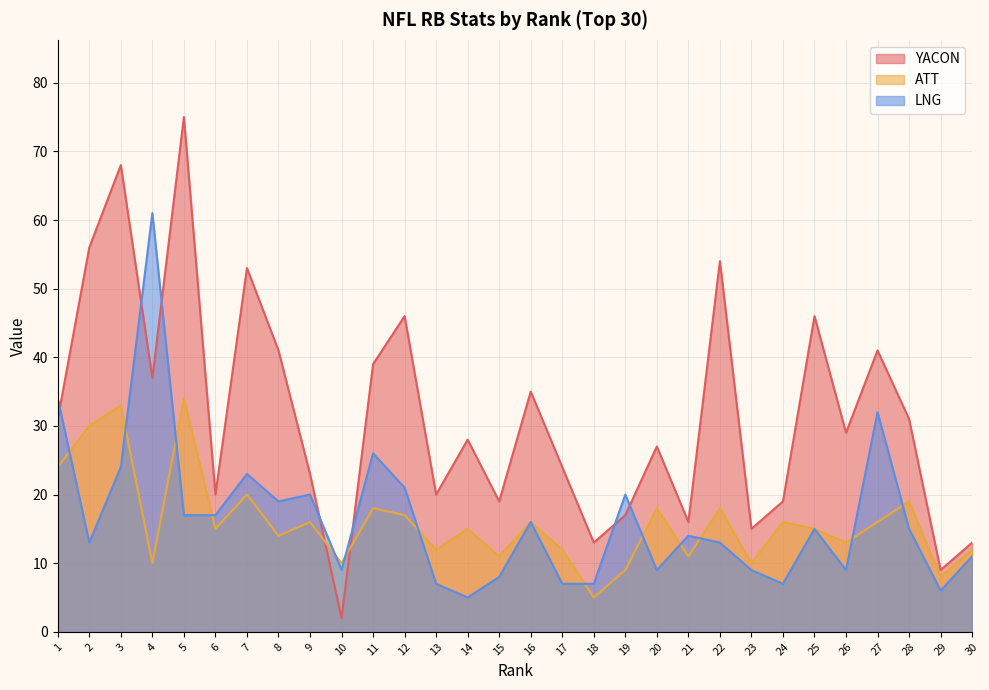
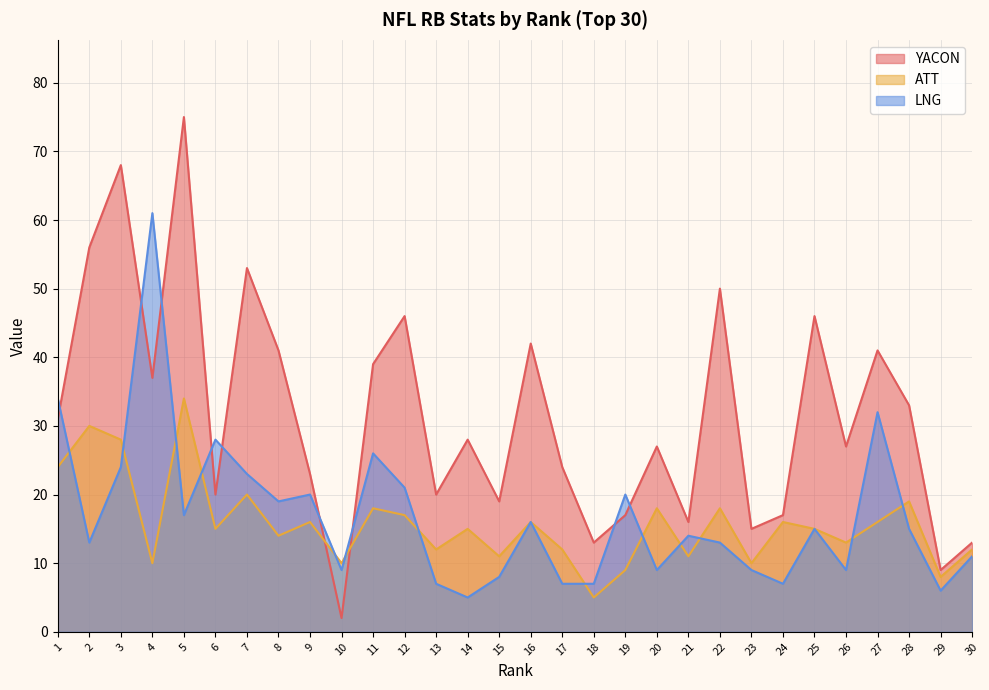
  {
    "YACON": {
      "1": 31,
      "2": 56,
      "3": 68,
      "4": 37,
      "5": 75,
      "6": 20,
      "7": 53,
      "8": 41,
      "9": 23,
      "10": 2,
      "11": 39,
      "12": 46,
      "13": 20,
      "14": 28,
      "15": 19,
-     "16": 35,
+     "16": 42,
      "17": 24,
      "18": 13,
      "19": 17,
      "20": 27,
      "21": 16,
-     "22": 54,
+     "22": 50,
      "23": 15,
-     "24": 19,
+     "24": 17,
      "25": 46,
-     "26": 29,
+     "26": 27,
      "27": 41,
-     "28": 31,
+     "28": 33,
      "29": 9,
      "30": 13
    },
    "ATT": {
      "1": 24,
      "2": 30,
-     "3": 33,
+     "3": 28,
      "4": 10,
      "5": 34,
      "6": 15,
      "7": 20,
      "8": 14,
      "9": 16,
      "10": 10,
      "11": 18,
      "12": 17,
      "13": 12,
      "14": 15,
      "15": 11,
      "17": 12,
      "18": 5,
      "19": 9,
      "20": 18,
      "21": 11,
      "22": 18,
      "23": 10,
      "24": 16,
      "26": 13,
      "27": 16,
      "28": 19,
      "29": 8,
      "30": 12
    },
    "LNG": {
      "1": 34,
      "2": 13,
      "3": 24,
      "4": 61,
      "5": 17,
-     "6": 17,
+     "6": 28,
      "7": 23,
      "8": 19,
      "9": 20,
      "10": 9,
      "11": 26,
      "12": 21,
      "13": 7,
      "14": 5,
      "15": 8,
      "17": 7,
      "18": 7,
      "19": 20,
      "20": 9,
      "21": 14,
      "22": 13,
      "23": 9,
      "24": 7,
      "26": 9,
      "27": 32,
      "28": 15,
      "29": 6,
      "30": 11
    }
  }
